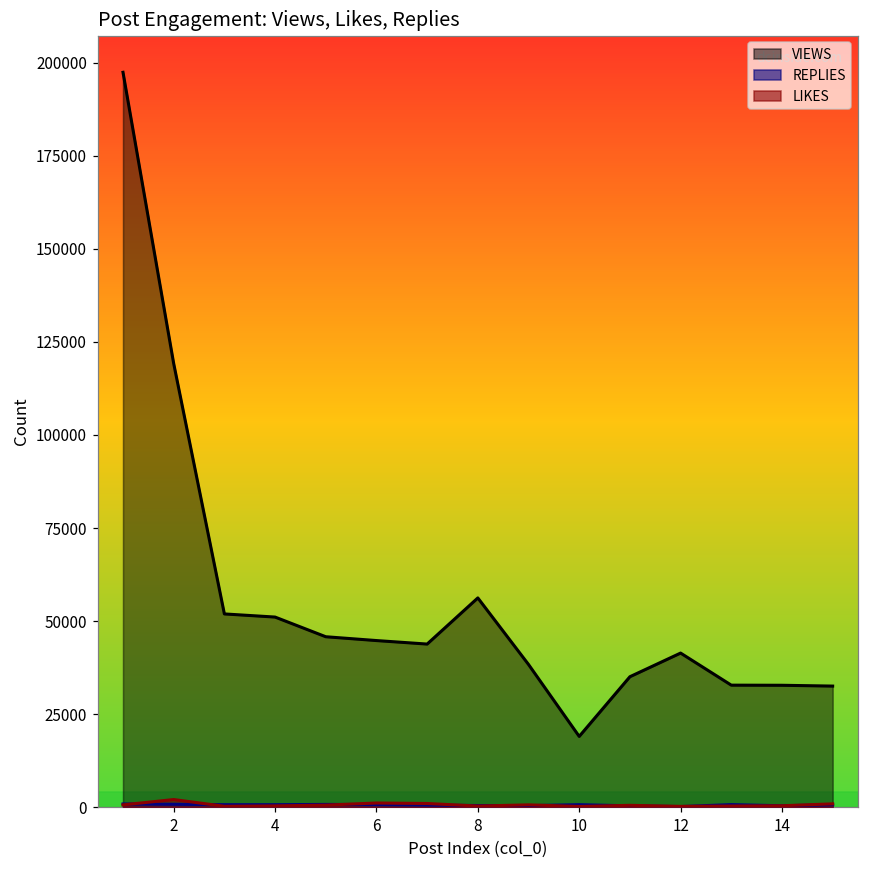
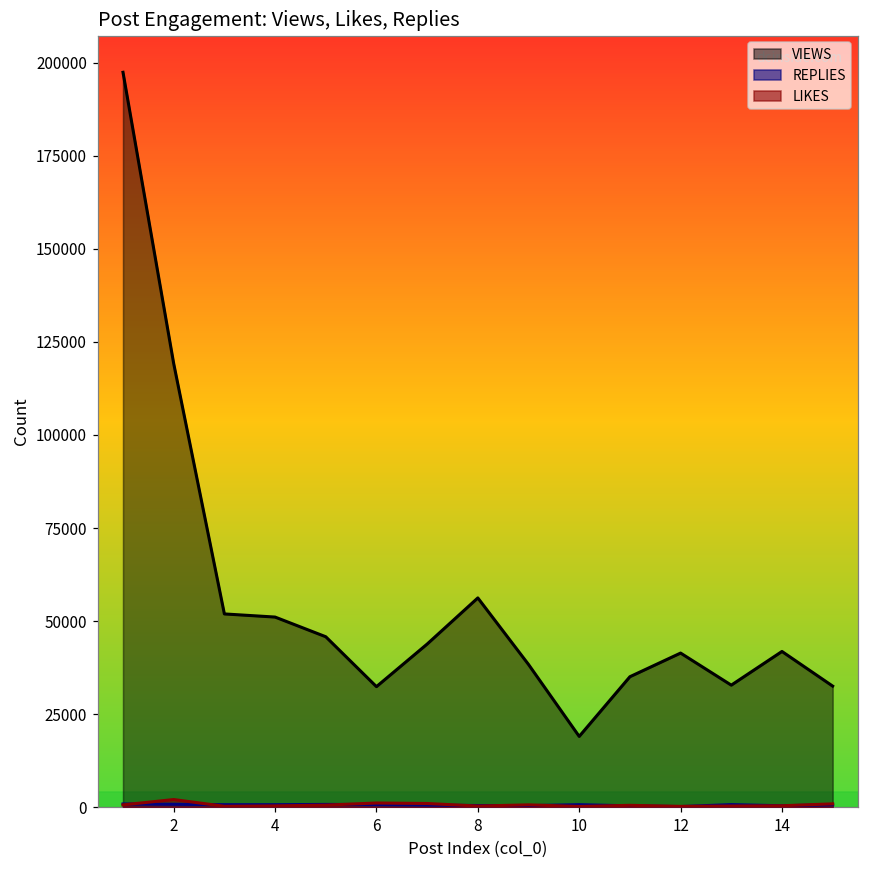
  {
    "VIEWS": {
      "2": 119000,
      "4": 51000,
-     "6": 45000,
+     "6": 32000,
      "8": 56000,
      "10": 19000,
      "12": 41000,
-     "14": 33000
+     "14": 42000
    }
  }
